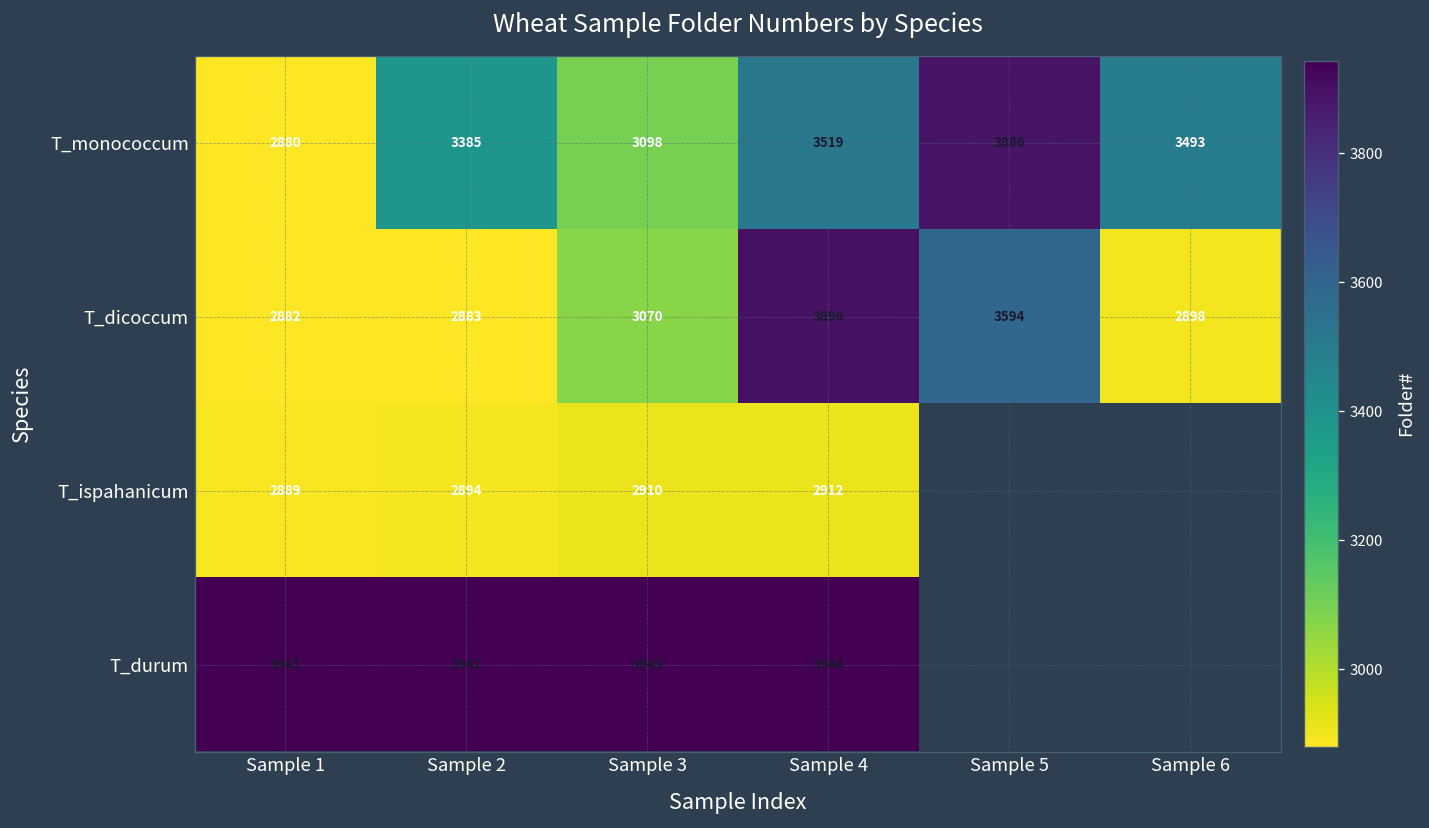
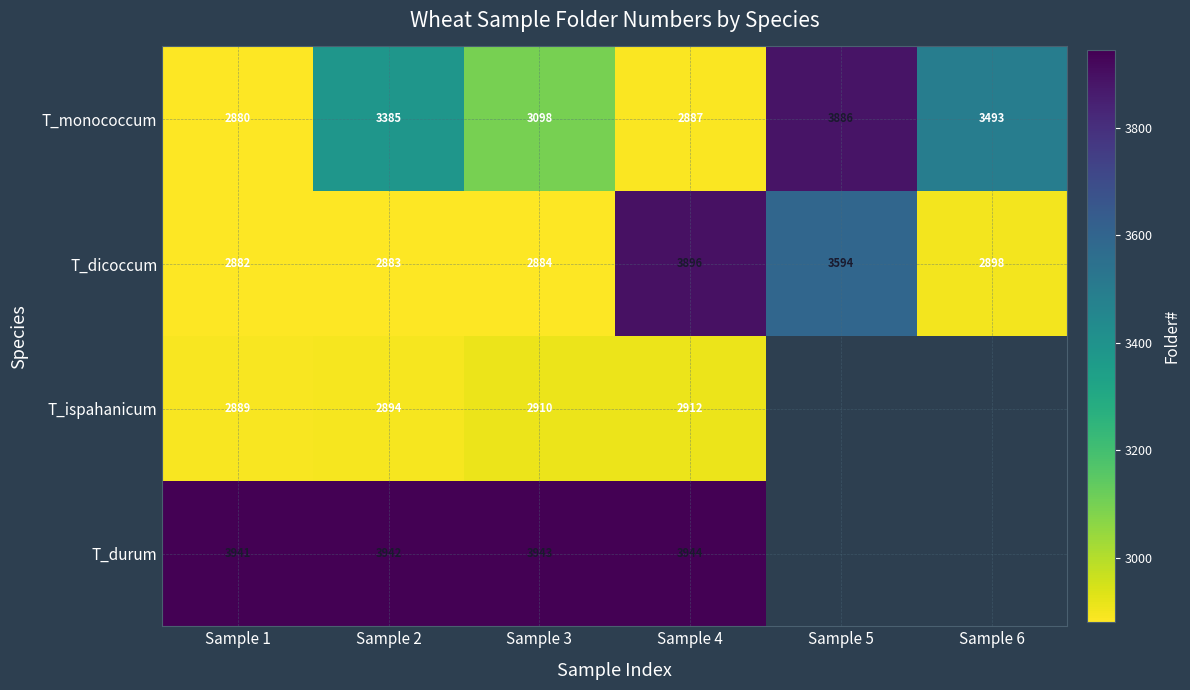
  {
    "T_monococcum": {
      "Sample 1": 2880,
      "Sample 2": 3385,
      "Sample 3": 3098,
-     "Sample 4": 3519,
+     "Sample 4": 2887,
      "Sample 5": 3886,
      "Sample 6": 3493
    },
    "T_dicoccum": {
      "Sample 1": 2882,
      "Sample 2": 2883,
-     "Sample 3": 3070,
+     "Sample 3": 2884,
      "Sample 4": 3896,
      "Sample 5": 3594,
      "Sample 6": 2898
    },
    "T_ispahanicum": {
      "Sample 1": 2889,
      "Sample 2": 2894,
      "Sample 3": 2910,
      "Sample 4": 2912
    }
  }
